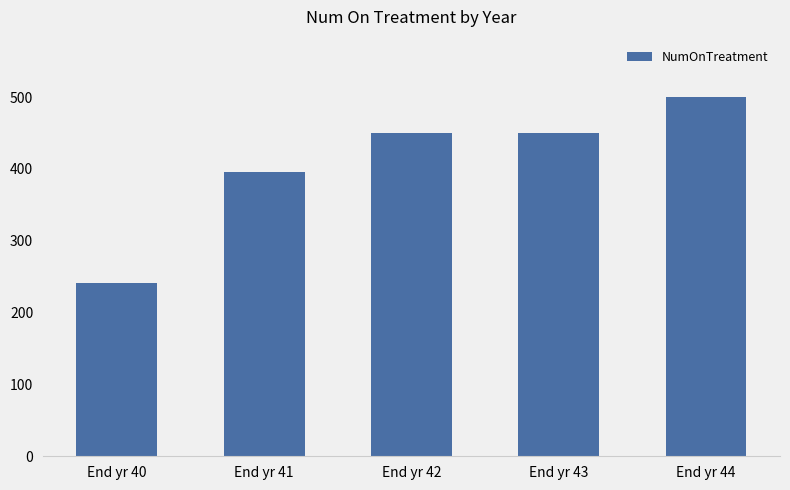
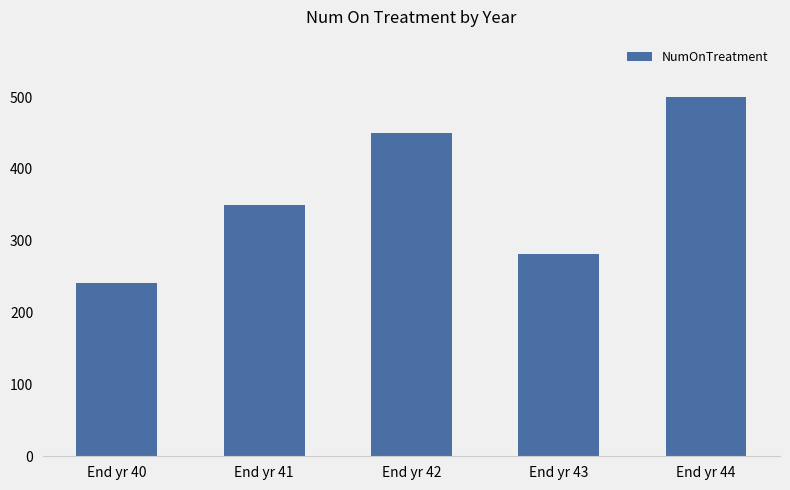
  {
    "End yr 40": 240,
-   "End yr 41": 400,
+   "End yr 41": 350,
    "End yr 42": 450,
-   "End yr 43": 450,
+   "End yr 43": 280,
    "End yr 44": 500
  }
